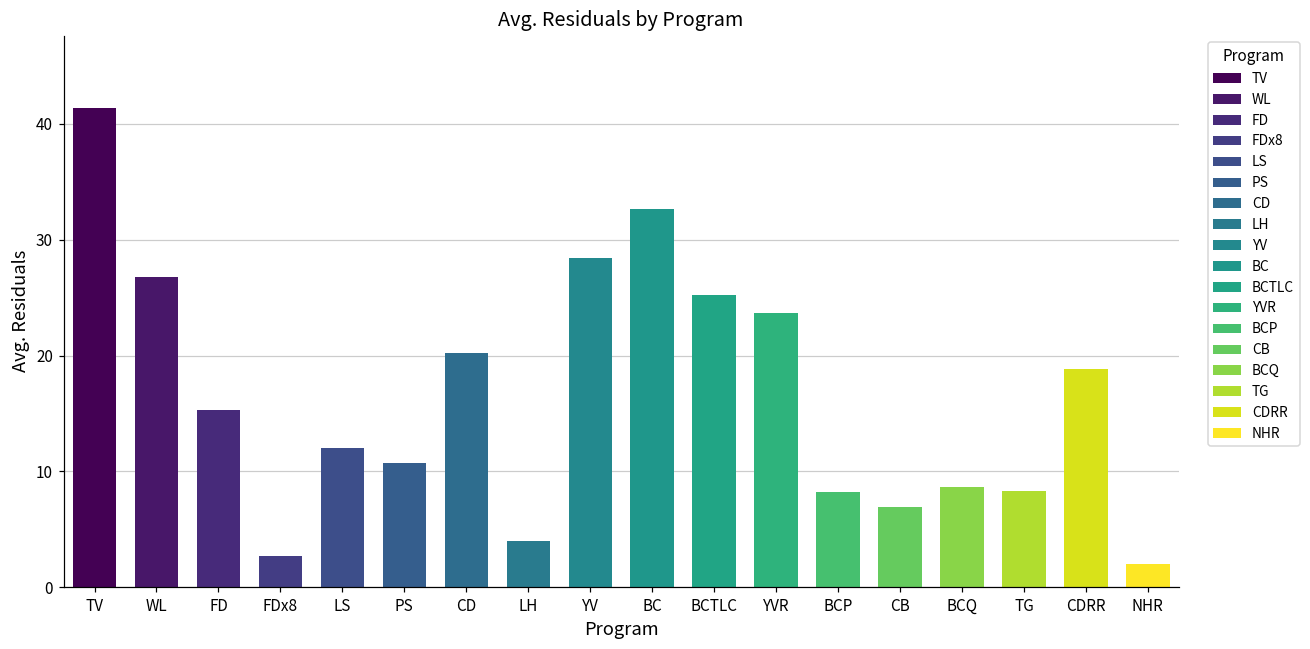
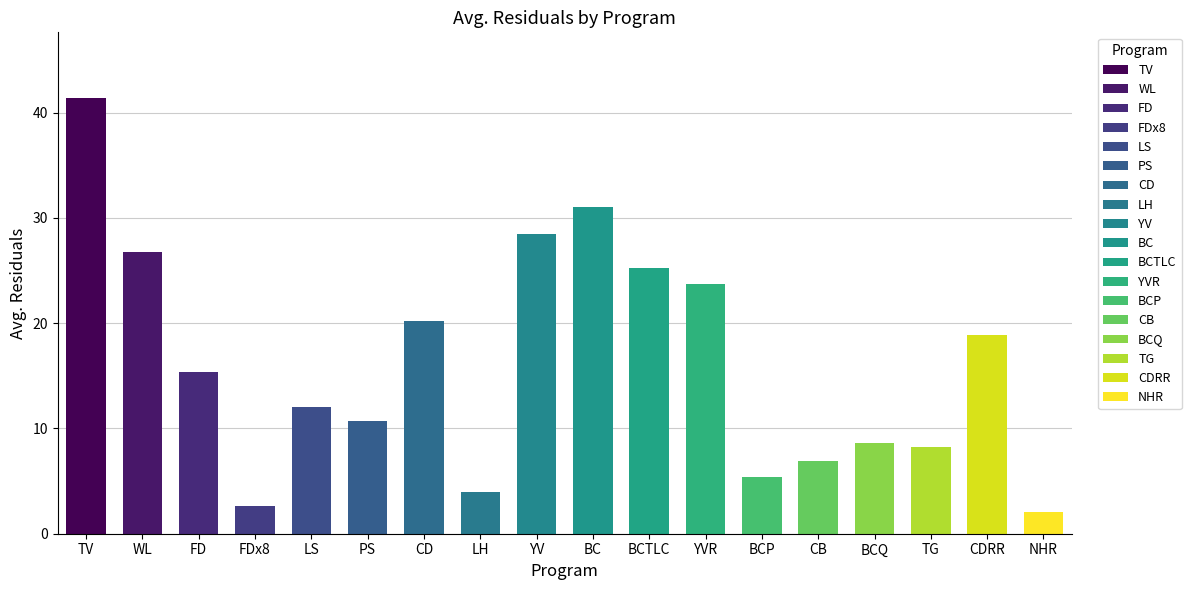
  {
    "TV": 41.4,
    "WL": 26.8,
    "FD": 15.3,
    "FDx8": 2.7,
    "LS": 12.1,
    "PS": 10.7,
    "CD": 20.2,
    "LH": 3.9,
    "YV": 28.4,
-   "BC": 32.7,
+   "BC": 31.1,
    "BCTLC": 25.2,
    "YVR": 23.7,
-   "BCP": 8.2,
+   "BCP": 5.4,
    "CB": 6.9,
    "BCQ": 8.6,
    "TG": 8.3,
    "CDRR": 18.9,
    "NHR": 2.0
  }
